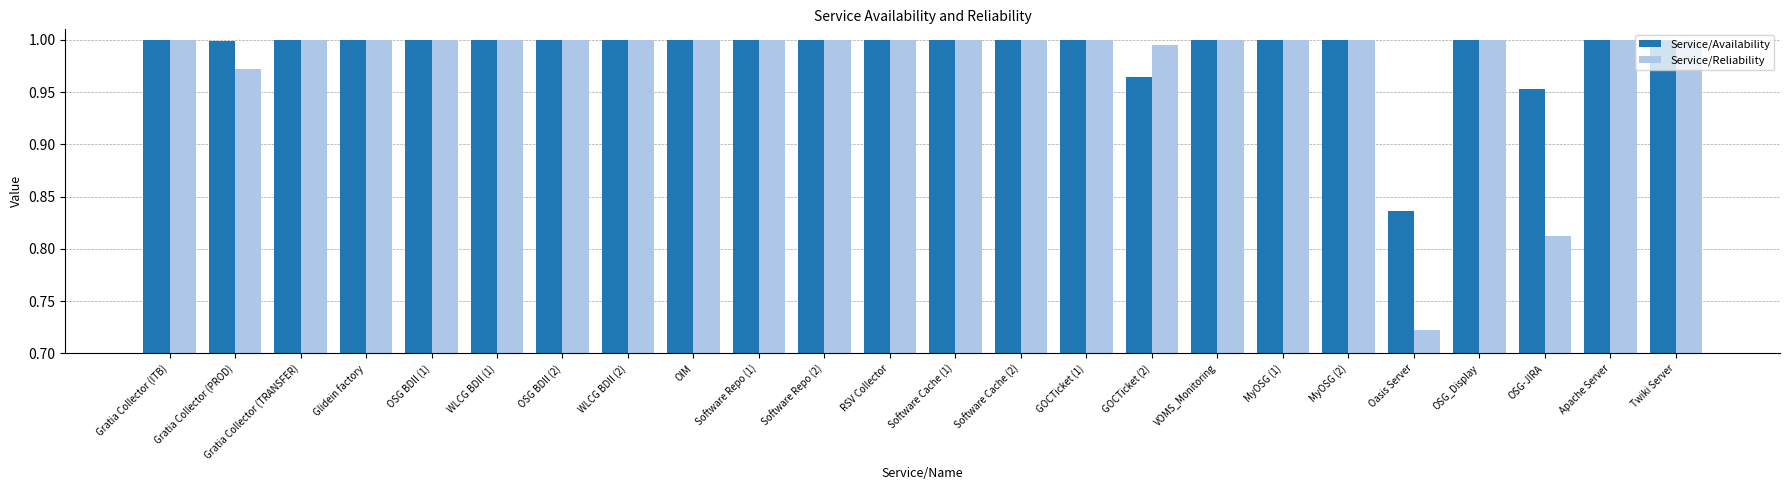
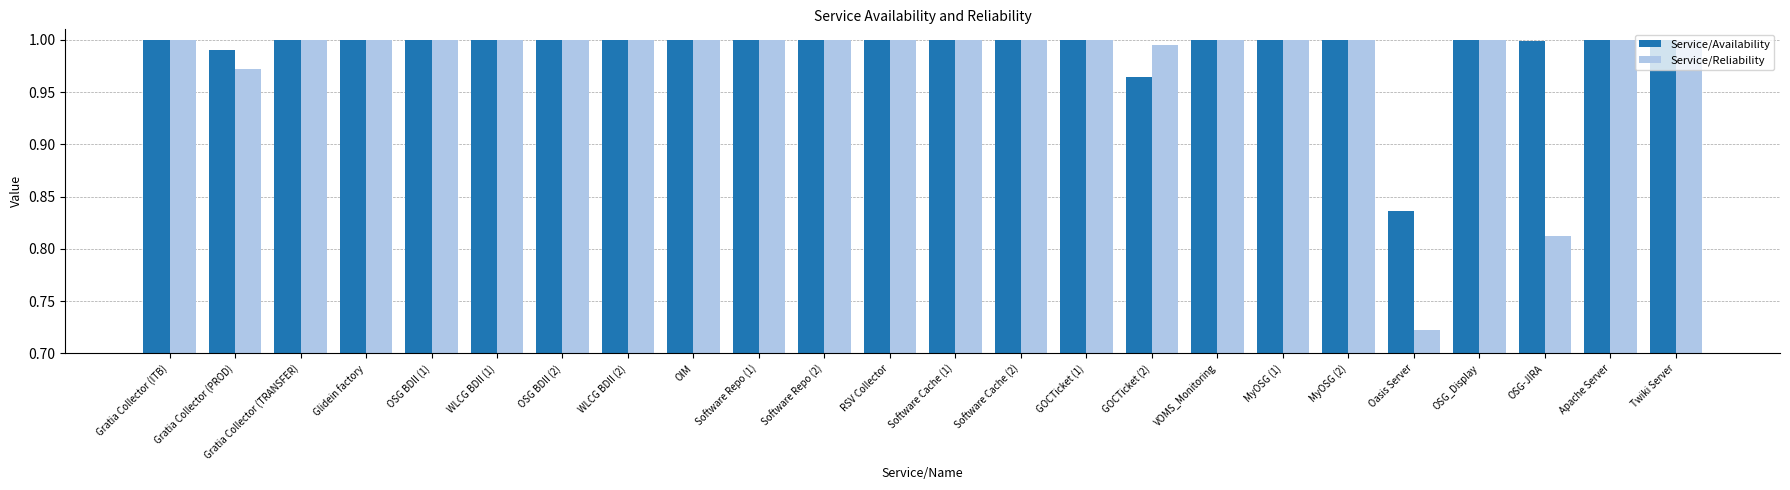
  {
    "Service/Availability": {
      "Gratia Collector (ITB)": 1.000,
-     "Gratia Collector (PROD)": 0.999,
+     "Gratia Collector (PROD)": 0.990,
      "Gratia Collector (TRANSFER)": 1.000,
      "Glidein factory": 1.000,
      "OSG BDII (1)": 1.000,
      "WLCG BDII (1)": 1.000,
      "OSG BDII (2)": 1.000,
      "WLCG BDII (2)": 1.000,
      "OIM": 1.000,
      "Software Repo (1)": 1.000,
      "Software Repo (2)": 1.000,
      "RSV Collector": 1.000,
      "Software Cache (1)": 1.000,
      "Software Cache (2)": 1.000,
      "GOCTicket (1)": 1.000,
      "GOCTicket (2)": 0.965,
      "VOMS_Monitoring": 1.000,
      "MyOSG (1)": 1.000,
      "MyOSG (2)": 1.000,
      "Oasis Server": 0.837,
      "OSG_Display": 1.000,
-     "OSG-JIRA": 0.953,
+     "OSG-JIRA": 0.999,
      "Apache Server": 1.000
    },
    "Service/Reliability": {
      "Gratia Collector (ITB)": 1.000,
      "Gratia Collector (PROD)": 0.972,
      "Gratia Collector (TRANSFER)": 1.000,
      "Glidein factory": 1.000,
      "OSG BDII (1)": 1.000,
      "WLCG BDII (1)": 1.000,
      "OSG BDII (2)": 1.000,
      "WLCG BDII (2)": 1.000,
      "OIM": 1.000,
      "Software Repo (1)": 1.000,
      "Software Repo (2)": 1.000,
      "RSV Collector": 1.000,
      "Software Cache (1)": 1.000,
      "Software Cache (2)": 1.000,
      "GOCTicket (1)": 1.000,
      "GOCTicket (2)": 0.995,
      "VOMS_Monitoring": 1.000,
      "MyOSG (1)": 1.000,
      "MyOSG (2)": 1.000,
      "Oasis Server": 0.722,
      "OSG_Display": 1.000,
      "OSG-JIRA": 0.812,
      "Apache Server": 1.000
    }
  }
